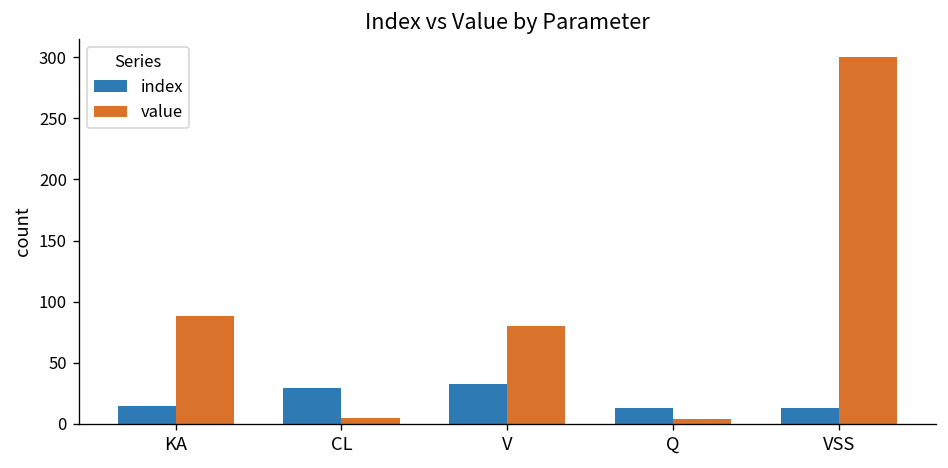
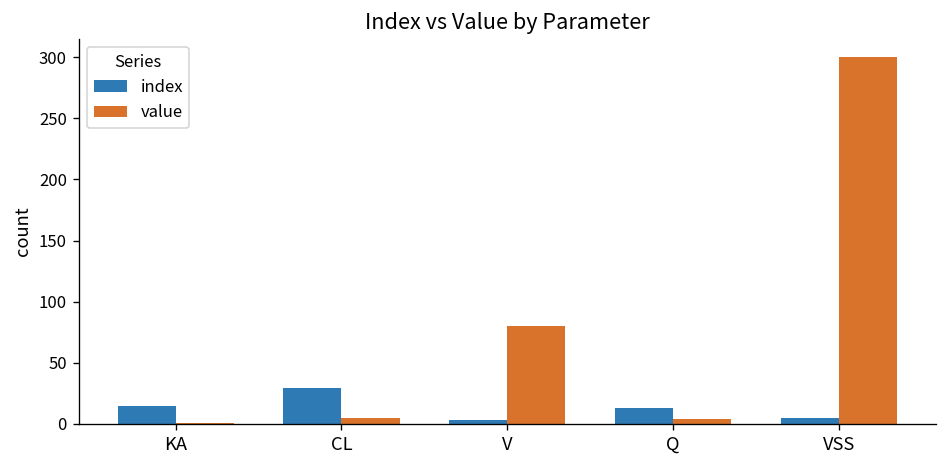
  {
    "index": {
      "KA": 15,
      "CL": 29,
-     "V": 33,
+     "V": 3,
      "Q": 13,
-     "VSS": 13
+     "VSS": 5
    },
    "value": {
-     "KA": 88,
+     "KA": 1,
      "CL": 5,
      "V": 80,
      "Q": 4,
      "VSS": 300
    }
  }
